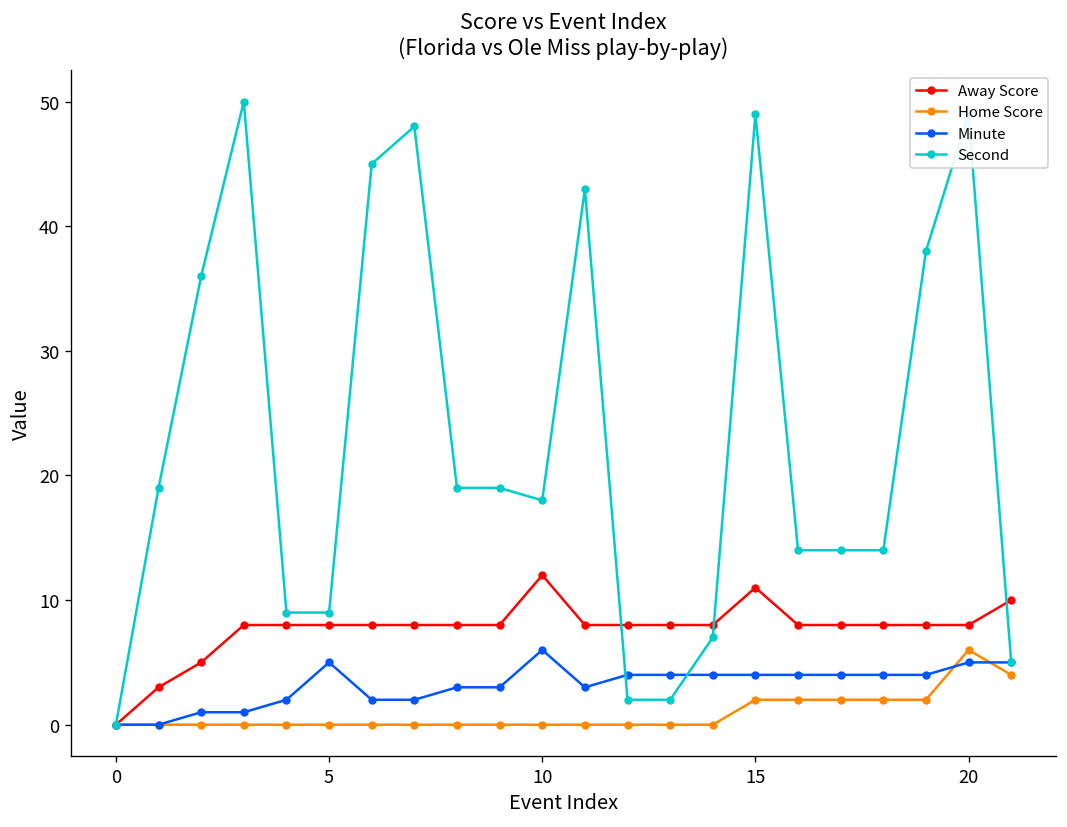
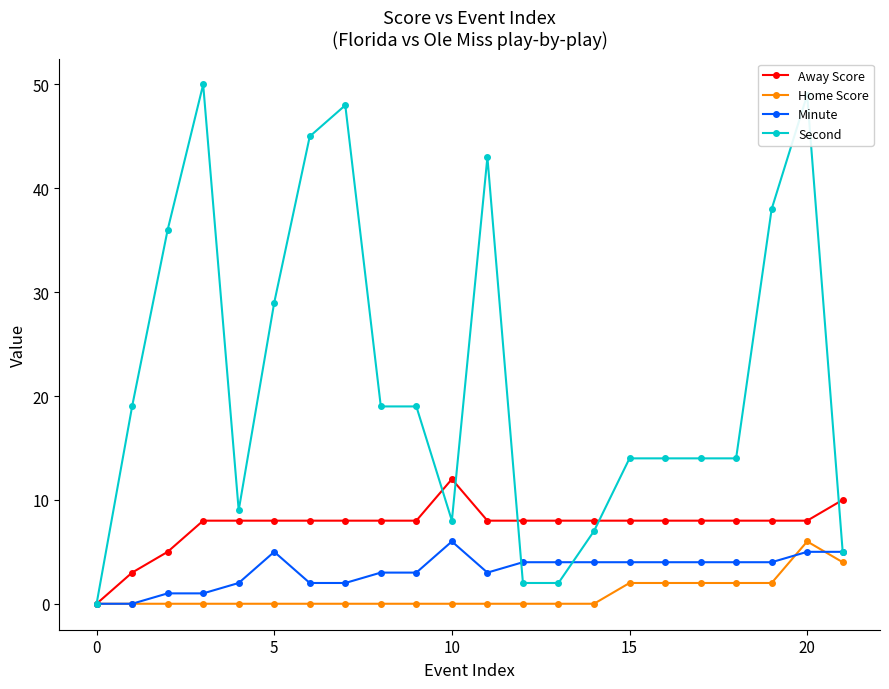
  {
    "Away Score": {
      "5": 8,
      "10": 12,
-     "15": 11,
+     "15": 8,
      "20": 8
    },
    "Home Score": {
      "5": 0,
      "10": 0,
      "15": 2,
      "20": 6
    },
    "Minute": {
      "5": 5,
      "10": 6,
      "15": 4,
      "20": 5
    },
    "Second": {
-     "5": 9,
-     "10": 18,
-     "15": 49
+     "5": 29,
+     "10": 8,
+     "15": 14
    }
  }
